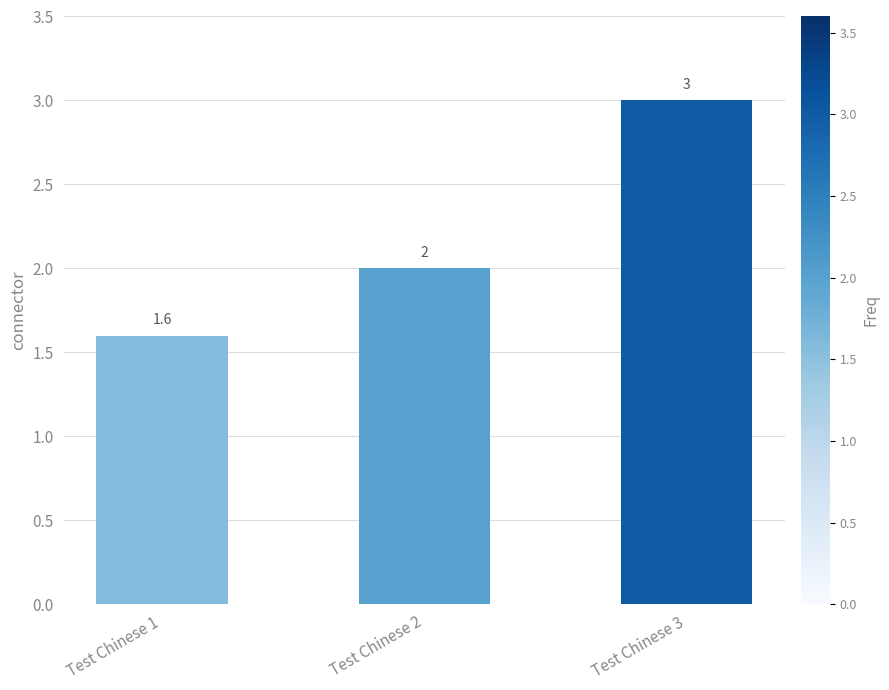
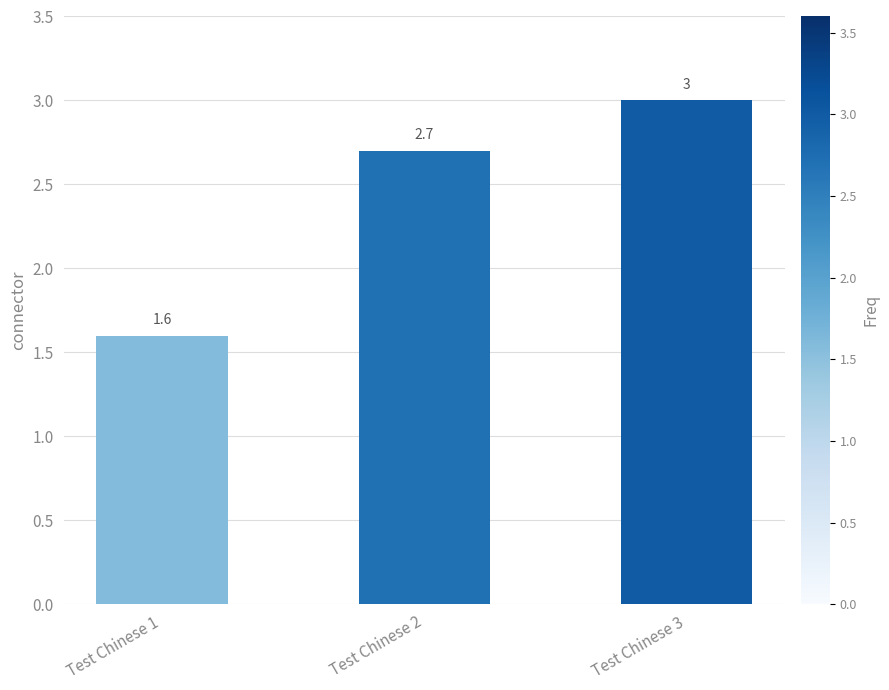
  {
    "Test Chinese 1": 1.6,
-   "Test Chinese 2": 2,
+   "Test Chinese 2": 2.7,
    "Test Chinese 3": 3
  }
